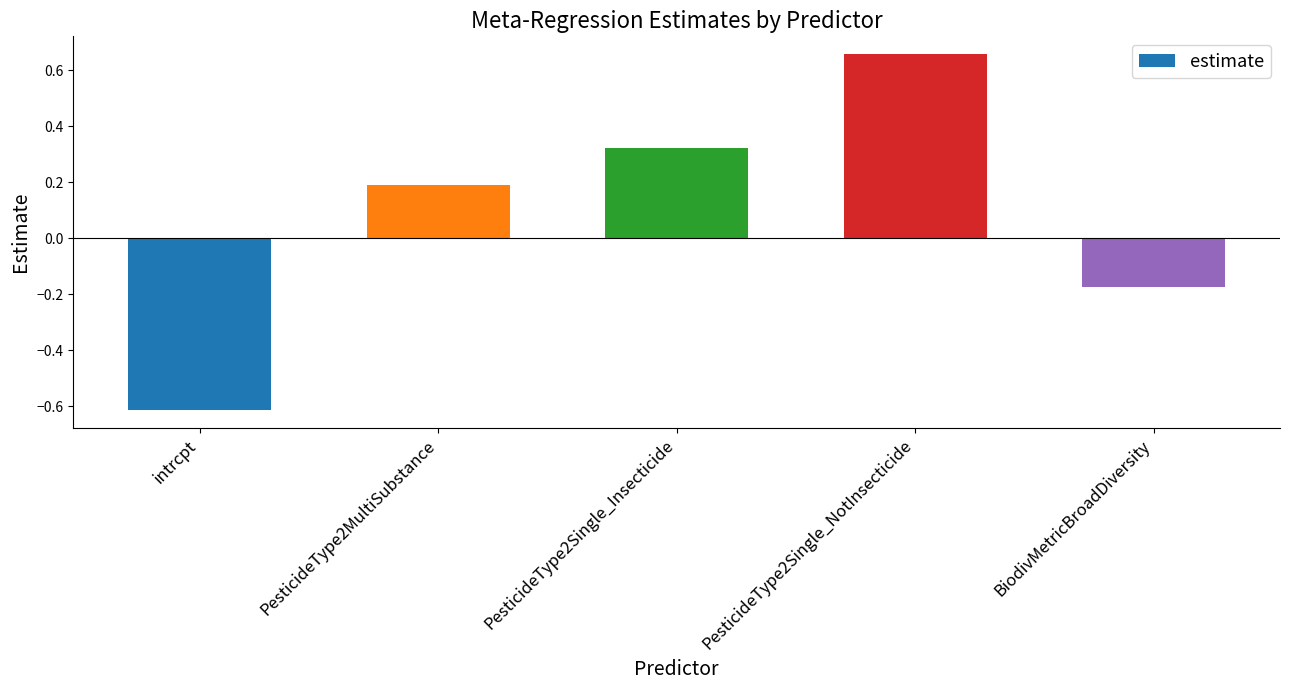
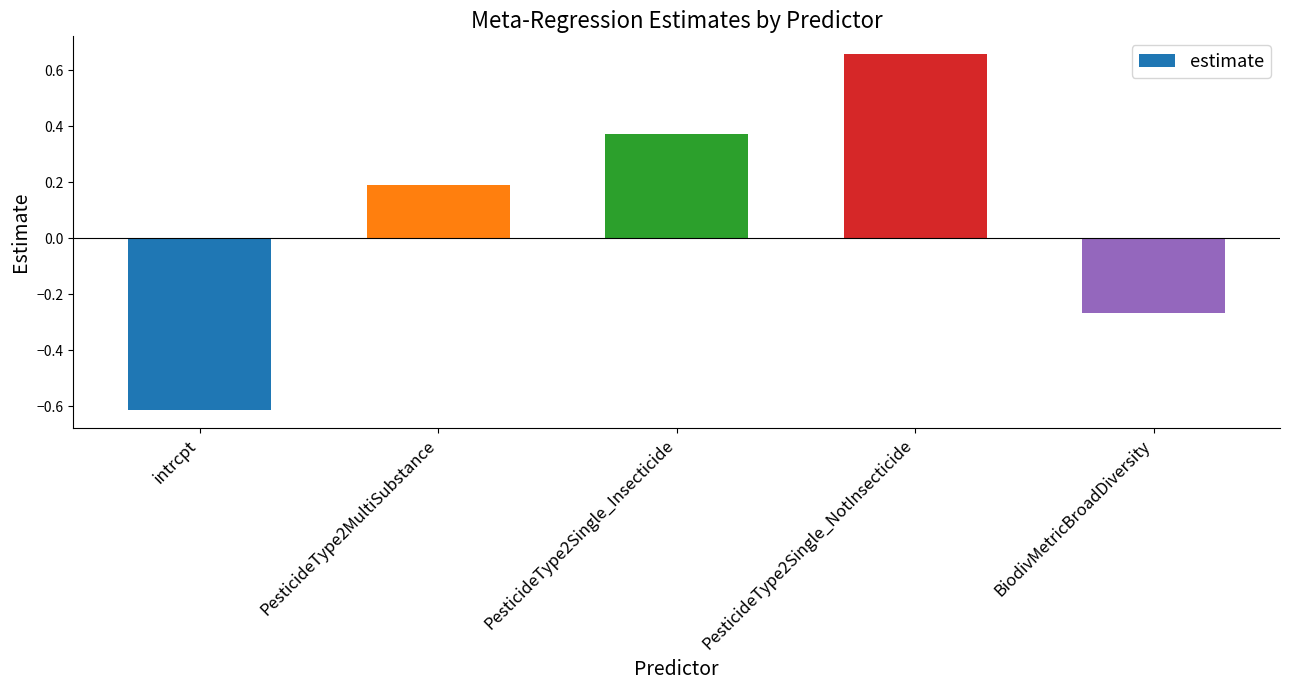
  {
    "intrcpt": -0.61,
    "PesticideType2MultiSubstance": 0.19,
-   "PesticideType2Single_Insecticide": 0.32,
+   "PesticideType2Single_Insecticide": 0.37,
    "PesticideType2Single_NotInsecticide": 0.66,
-   "BiodivMetricBroadDiversity": -0.17
+   "BiodivMetricBroadDiversity": -0.27
  }
